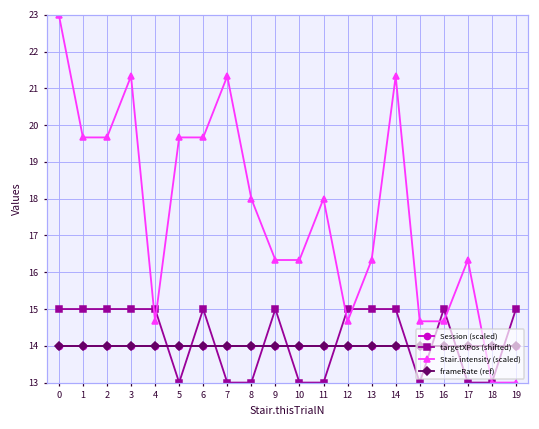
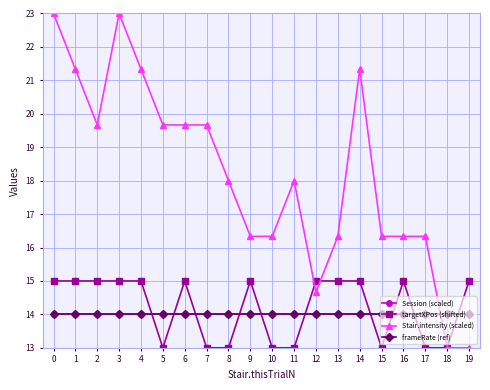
  {
    "frameRate (ref)": {
      "0": 14.0,
      "1": 14.0,
      "2": 14.0,
      "3": 14.0,
      "4": 14.0,
      "5": 14.0,
      "6": 14.0,
      "7": 14.0,
      "8": 14.0,
      "9": 14.0,
      "10": 14.0,
      "11": 14.0,
      "12": 14.0,
      "13": 14.0,
      "14": 14.0
    },
    "targetXPos (shifted)": {
      "0": 15.0,
      "1": 15.0,
      "2": 15.0,
      "3": 15.0,
      "4": 15.0,
      "5": 13.0,
      "6": 15.0,
      "7": 13.0,
      "8": 13.0,
      "9": 15.0,
      "10": 13.0,
      "11": 13.0,
      "12": 15.0,
      "13": 15.0,
      "14": 15.0,
      "15": 13.0,
      "16": 15.0,
      "17": 13.0,
      "19": 15.0
    },
    "Stair.intensity (scaled)": {
      "0": 23.0,
-     "1": 19.7,
+     "1": 21.3,
      "2": 19.7,
-     "3": 21.3,
-     "4": 14.7,
+     "3": 23.0,
+     "4": 21.3,
      "5": 19.7,
      "6": 19.7,
-     "7": 21.3,
+     "7": 19.7,
      "8": 18.0,
      "9": 16.3,
      "10": 16.3,
      "11": 18.0,
      "12": 14.7,
      "13": 16.3,
      "14": 21.3,
-     "15": 14.7,
-     "16": 14.7,
+     "15": 16.3,
+     "16": 16.3,
      "17": 16.3,
      "19": 13.0
    }
  }
